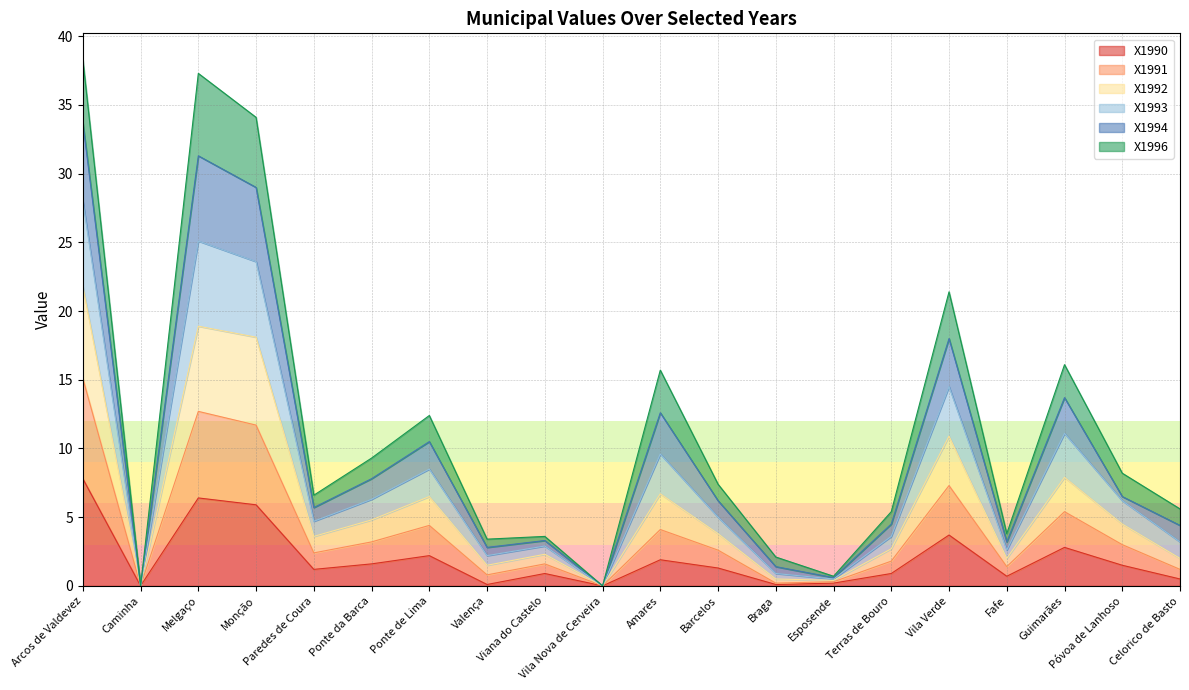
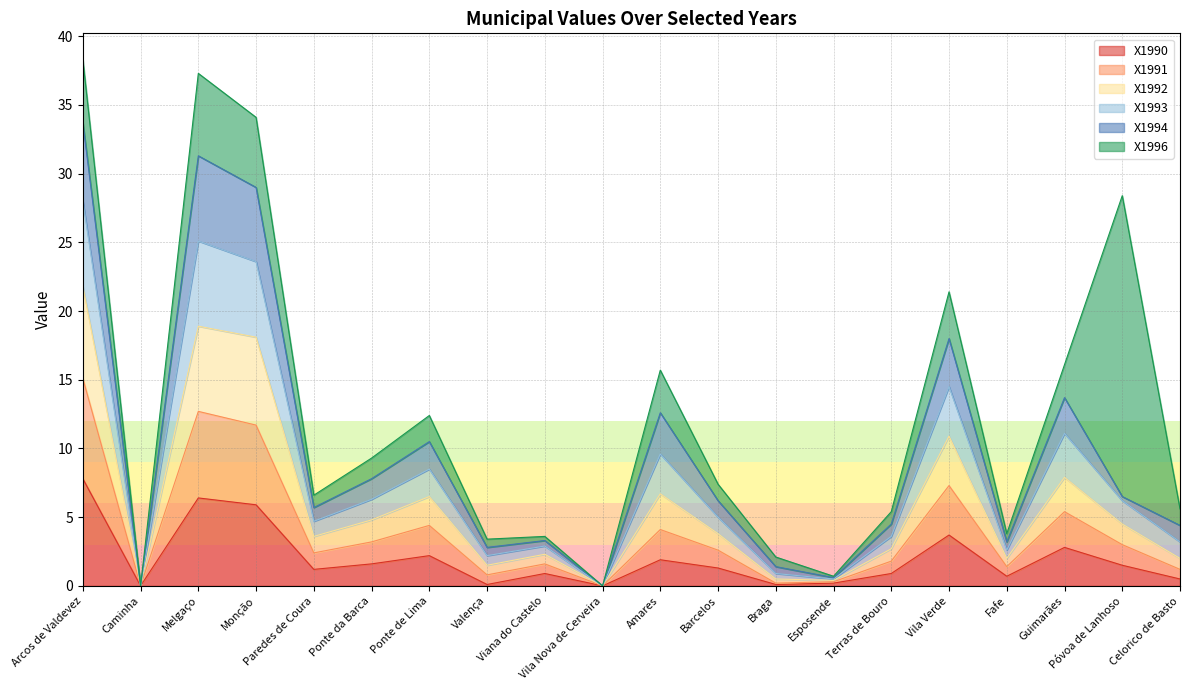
  {
    "X1990": {
      "Arcos de Valdevez": 7.8,
      "Melgaço": 6.4,
      "Monção": 5.9,
      "Paredes de Coura": 1.2,
      "Ponte da Barca": 1.6,
      "Ponte de Lima": 2.2,
      "Valença": 0.1,
      "Viana do Castelo": 0.9,
      "Amares": 1.9,
      "Barcelos": 1.3,
      "Terras de Bouro": 0.9,
      "Vila Verde": 3.7,
      "Fafe": 0.7,
      "Guimarães": 2.8,
      "Póvoa de Lanhoso": 1.5,
      "Celorico de Basto": 0.5
    },
    "X1991": {
      "Arcos de Valdevez": 7.3,
      "Melgaço": 6.3,
      "Monção": 5.8,
      "Paredes de Coura": 1.2,
      "Ponte da Barca": 1.6,
      "Ponte de Lima": 2.2,
      "Valença": 0.7,
      "Viana do Castelo": 0.7,
      "Amares": 2.2,
      "Barcelos": 1.3,
      "Terras de Bouro": 0.9,
      "Vila Verde": 3.6,
      "Fafe": 0.7,
      "Guimarães": 2.6,
      "Póvoa de Lanhoso": 1.5,
      "Celorico de Basto": 0.7
    },
    "X1992": {
      "Arcos de Valdevez": 6.7,
      "Melgaço": 6.2,
      "Monção": 6.4,
      "Paredes de Coura": 1.2,
      "Ponte da Barca": 1.6,
      "Ponte de Lima": 2.1,
      "Valença": 0.7,
      "Viana do Castelo": 0.7,
      "Amares": 2.6,
      "Barcelos": 1.2,
      "Braga": 0.3,
      "Terras de Bouro": 0.9,
      "Vila Verde": 3.6,
      "Fafe": 0.6,
      "Guimarães": 2.5,
      "Póvoa de Lanhoso": 1.5,
      "Celorico de Basto": 0.8
    },
    "X1993": {
      "Arcos de Valdevez": 6.2,
      "Melgaço": 6.2,
      "Monção": 5.5,
      "Paredes de Coura": 1.1,
      "Ponte da Barca": 1.5,
      "Ponte de Lima": 2.0,
      "Valença": 0.7,
      "Viana do Castelo": 0.6,
      "Amares": 2.9,
      "Barcelos": 1.2,
      "Braga": 0.4,
      "Terras de Bouro": 0.9,
      "Vila Verde": 3.6,
      "Fafe": 0.6,
      "Guimarães": 3.2,
      "Póvoa de Lanhoso": 1.7,
      "Celorico de Basto": 1.2
    },
    "X1994": {
      "Arcos de Valdevez": 5.7,
      "Melgaço": 6.2,
      "Monção": 5.4,
      "Paredes de Coura": 1.0,
      "Ponte da Barca": 1.5,
      "Ponte de Lima": 2.0,
      "Valença": 0.6,
      "Viana do Castelo": 0.4,
      "Amares": 3.0,
      "Barcelos": 1.2,
      "Braga": 0.5,
      "Terras de Bouro": 0.9,
      "Vila Verde": 3.5,
      "Fafe": 0.6,
      "Guimarães": 2.6,
      "Póvoa de Lanhoso": 0.3,
      "Celorico de Basto": 1.2
    },
    "X1996": {
      "Arcos de Valdevez": 4.6,
      "Melgaço": 6.0,
      "Monção": 5.1,
      "Paredes de Coura": 0.9,
      "Ponte da Barca": 1.5,
      "Ponte de Lima": 1.9,
      "Valença": 0.6,
      "Viana do Castelo": 0.3,
      "Amares": 3.1,
      "Barcelos": 1.2,
      "Braga": 0.7,
      "Terras de Bouro": 0.9,
      "Vila Verde": 3.4,
      "Fafe": 0.6,
      "Guimarães": 2.4,
-     "Póvoa de Lanhoso": 1.7,
+     "Póvoa de Lanhoso": 21.9,
      "Celorico de Basto": 1.2
    }
  }
